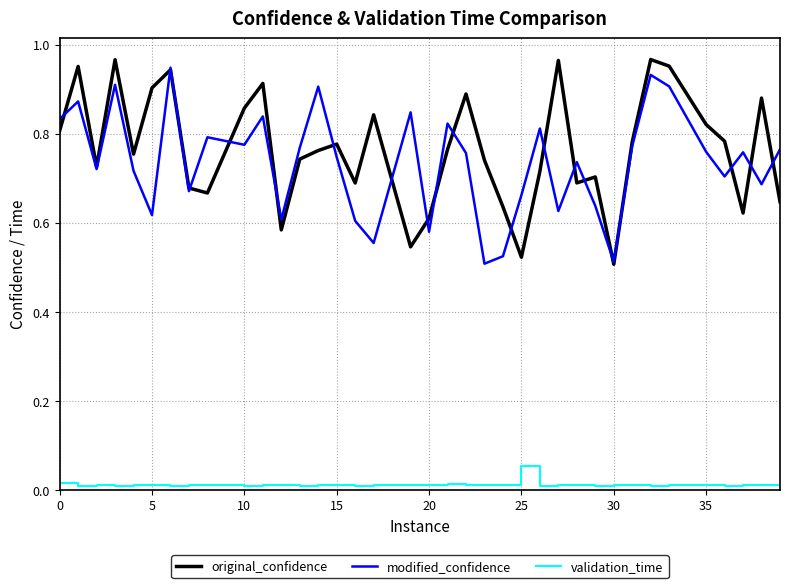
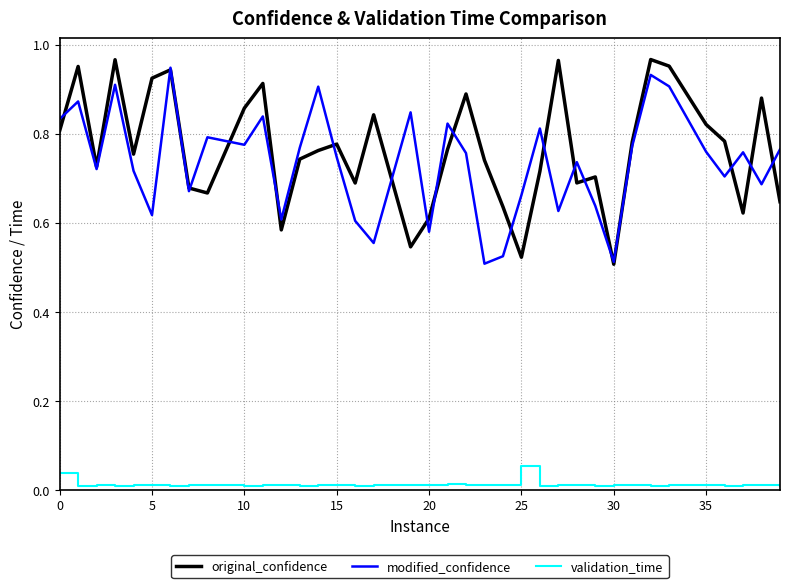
  {
    "original_confidence": {
      "0": 0.81,
-     "5": 0.90,
+     "5": 0.92,
      "10": 0.86,
      "15": 0.78,
      "20": 0.61,
      "25": 0.52,
      "35": 0.82
    },
    "modified_confidence": {
      "0": 0.83,
      "5": 0.62,
      "10": 0.78,
      "15": 0.75,
      "20": 0.58,
      "25": 0.66,
      "35": 0.76
    },
    "validation_time": {
-     "0": 0.02,
+     "0": 0.04,
      "5": 0.01,
      "10": 0.01,
      "15": 0.01,
      "20": 0.01,
      "25": 0.06,
      "30": 0.01,
      "35": 0.01
    }
  }
